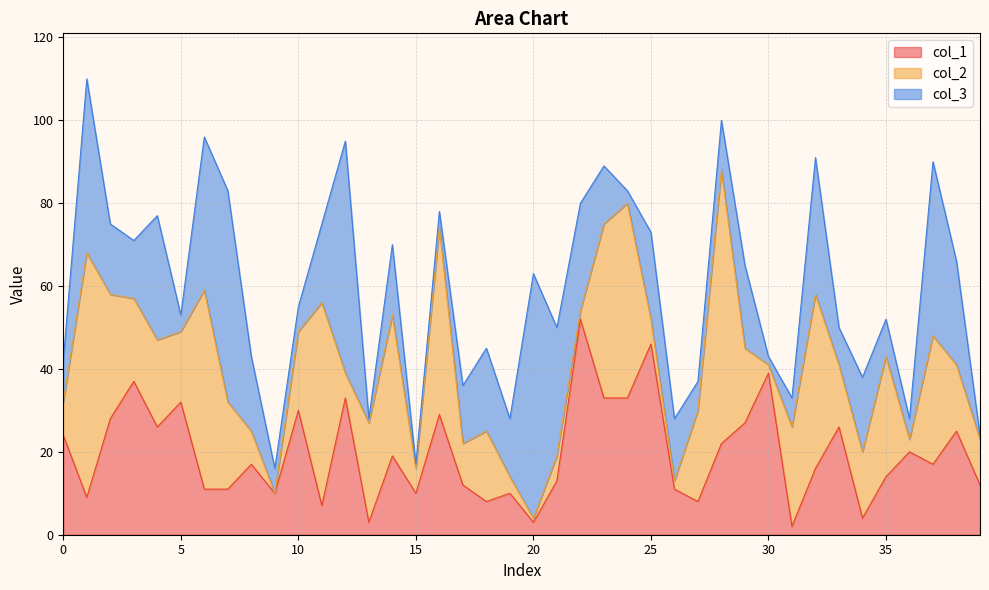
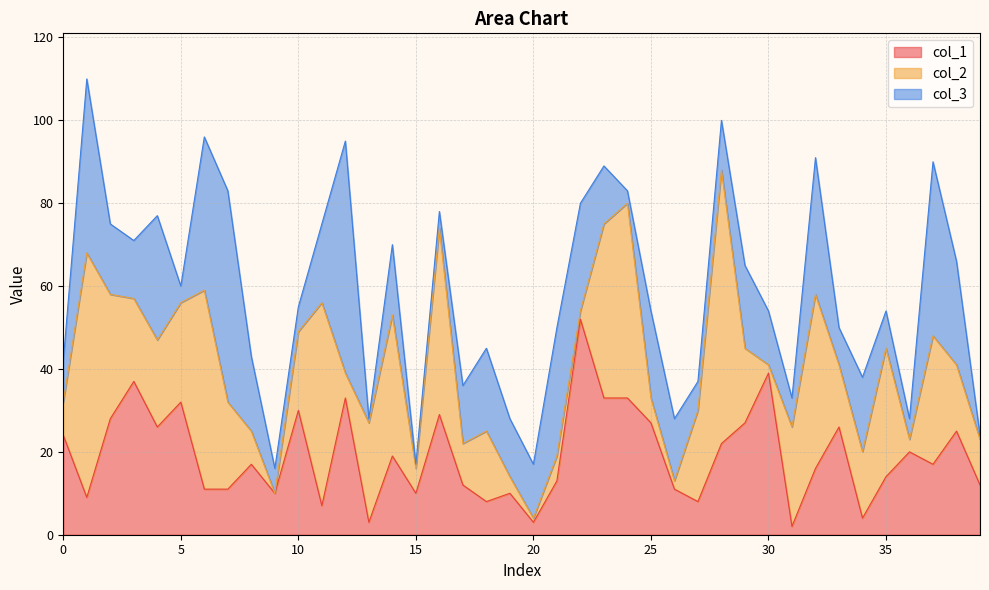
  {
    "col_1": {
      "0": 24,
      "5": 32,
      "10": 30,
      "15": 10,
      "20": 3,
-     "25": 46,
+     "25": 27,
      "30": 39,
      "35": 14
    },
    "col_2": {
      "0": 8,
-     "5": 17,
+     "5": 24,
      "10": 19,
      "15": 6,
      "20": 1,
      "25": 6,
      "30": 2,
-     "35": 29
+     "35": 31
    },
    "col_3": {
      "0": 10,
      "5": 4,
      "10": 6,
      "15": 1,
-     "20": 59,
+     "20": 13,
      "25": 21,
-     "30": 2,
+     "30": 13,
      "35": 9
    }
  }
